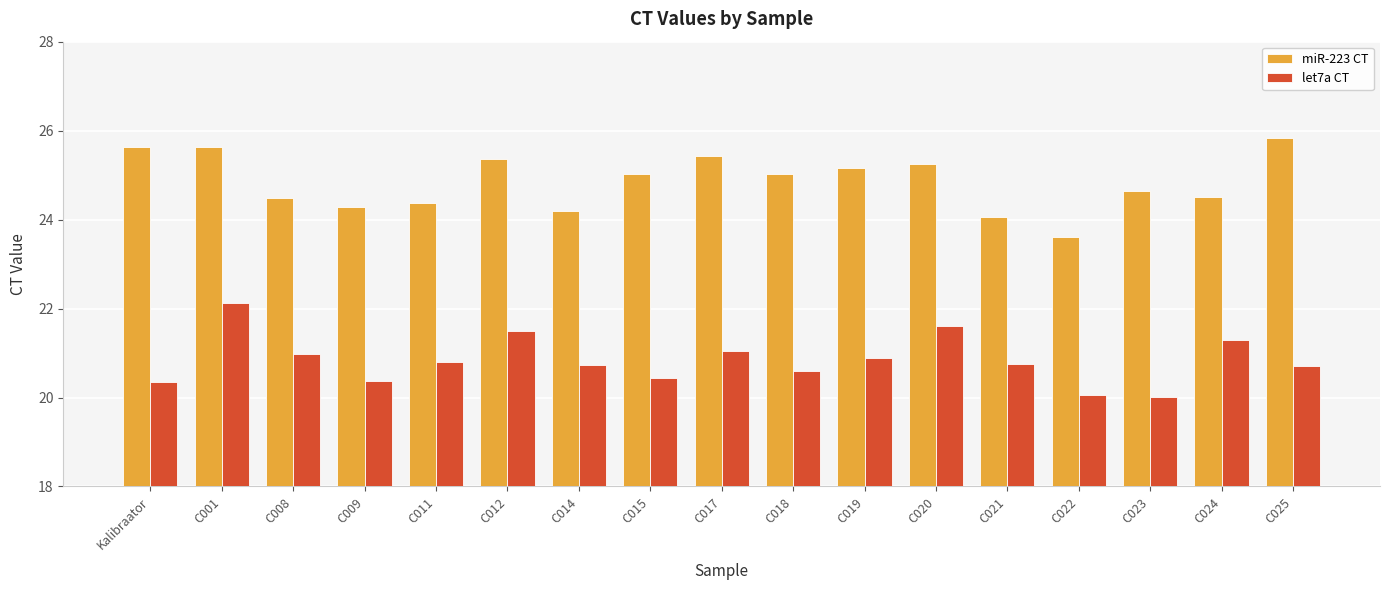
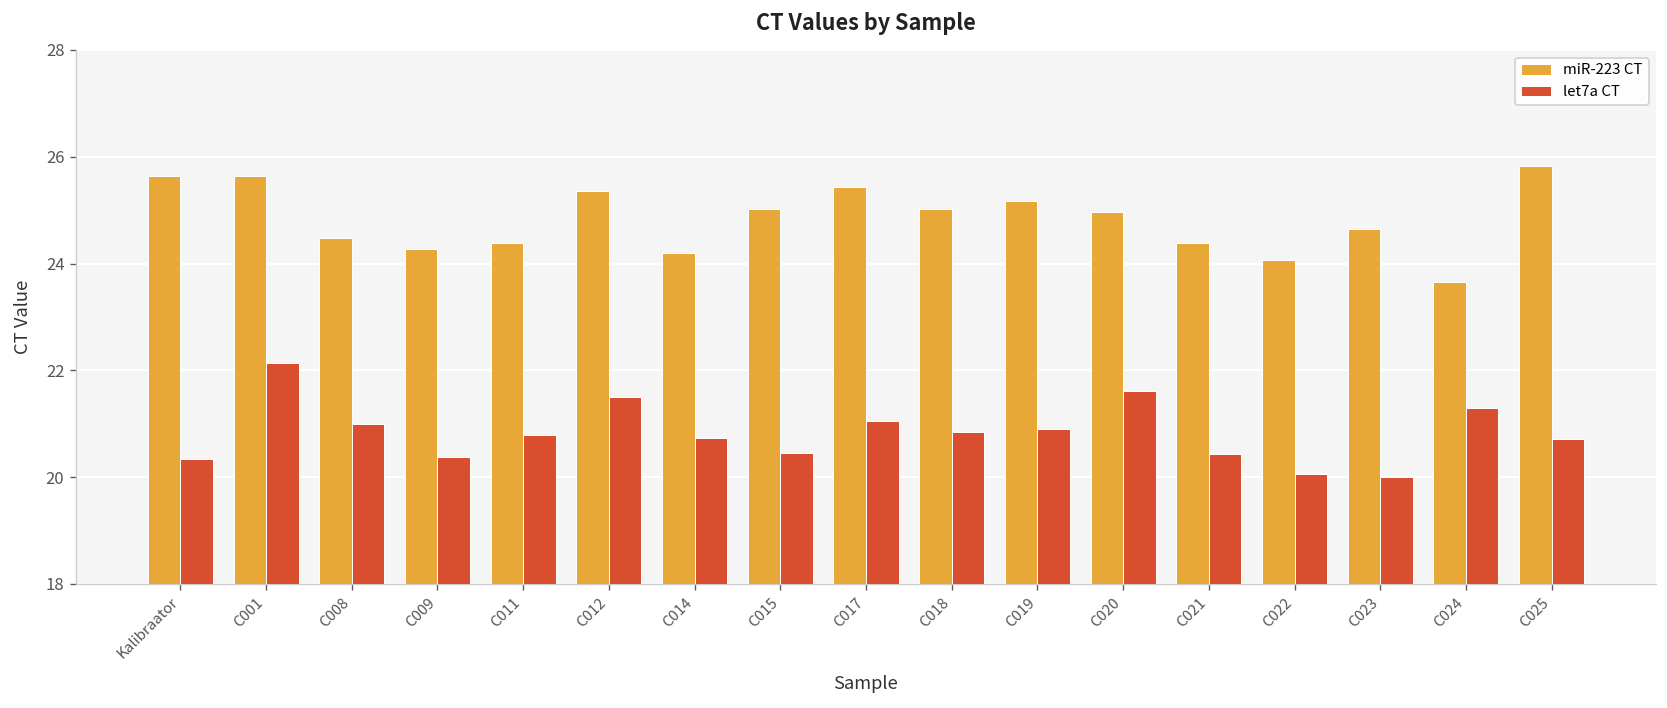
  {
    "miR-223 CT": {
      "Kalibraator": 25.6,
      "C001": 25.6,
      "C008": 24.5,
      "C009": 24.3,
      "C011": 24.4,
      "C012": 25.4,
      "C014": 24.2,
      "C015": 25.0,
      "C017": 25.4,
      "C018": 25.0,
      "C019": 25.2,
-     "C020": 25.2,
-     "C021": 24.1,
-     "C022": 23.6,
+     "C020": 25.0,
+     "C021": 24.4,
+     "C022": 24.1,
      "C023": 24.6,
-     "C024": 24.5,
+     "C024": 23.7,
      "C025": 25.8
    },
    "let7a CT": {
      "Kalibraator": 20.3,
      "C001": 22.1,
      "C008": 21.0,
      "C009": 20.4,
      "C011": 20.8,
      "C012": 21.5,
      "C014": 20.7,
      "C015": 20.4,
      "C017": 21.1,
-     "C018": 20.6,
+     "C018": 20.8,
      "C019": 20.9,
      "C020": 21.6,
-     "C021": 20.8,
+     "C021": 20.4,
      "C022": 20.1,
      "C023": 20.0,
      "C024": 21.3,
      "C025": 20.7
    }
  }
